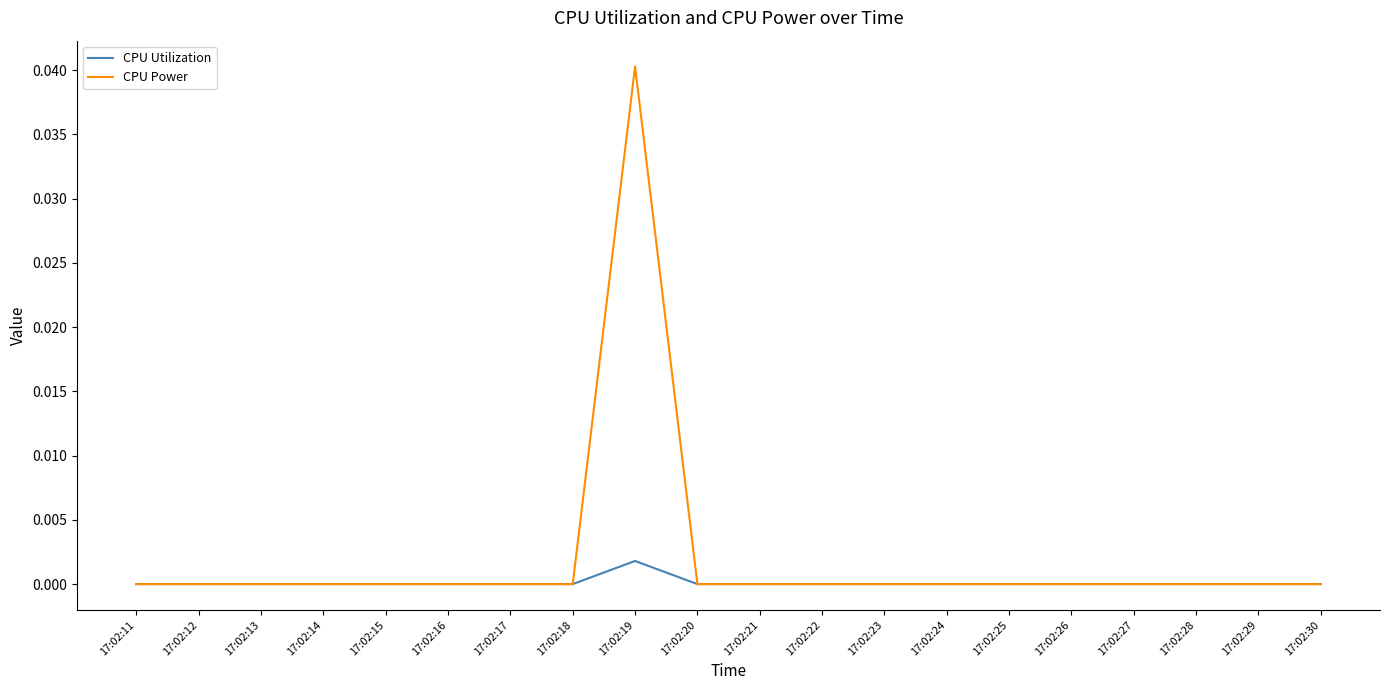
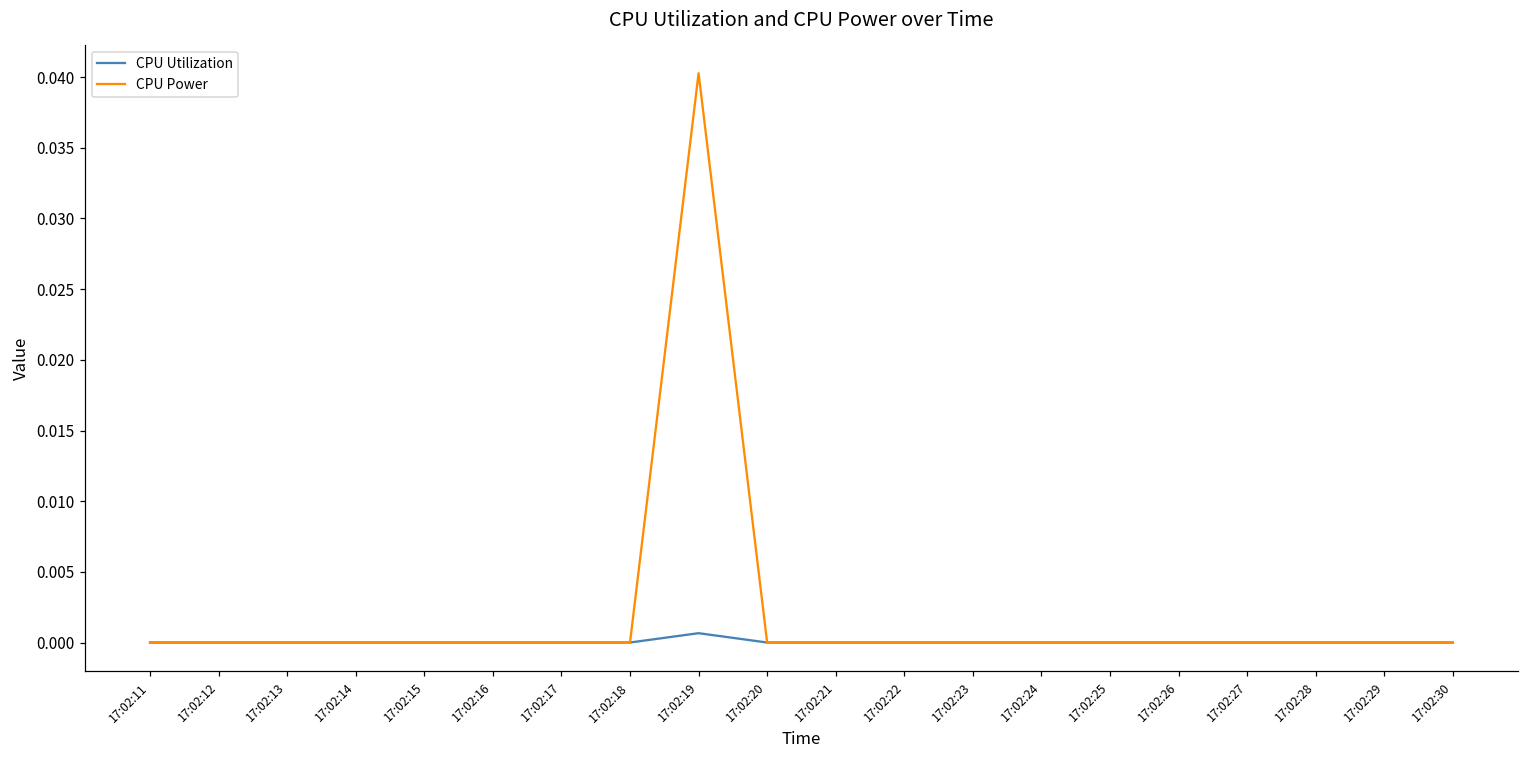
  {
    "CPU Utilization": {
-     "17:02:19": 0.0018
+     "17:02:19": 0.0007
    },
    "CPU Power": {
      "17:02:19": 0.0403
    }
  }
